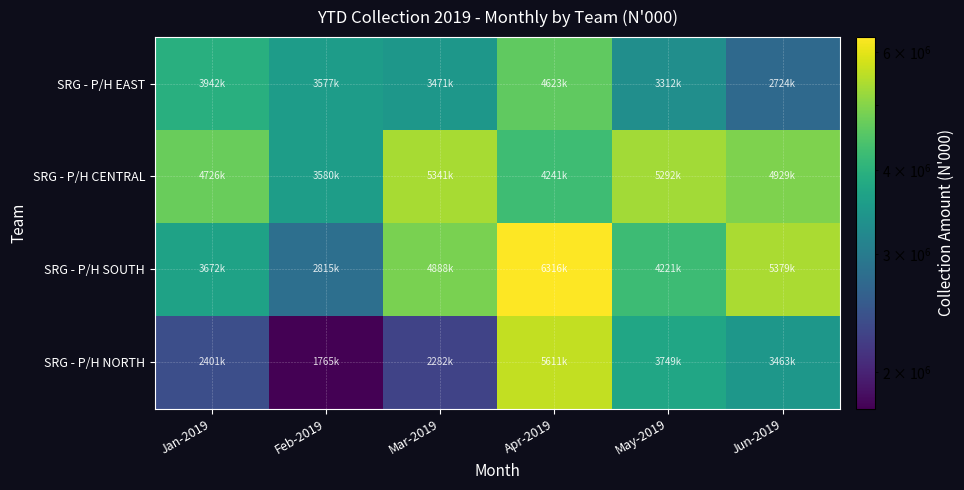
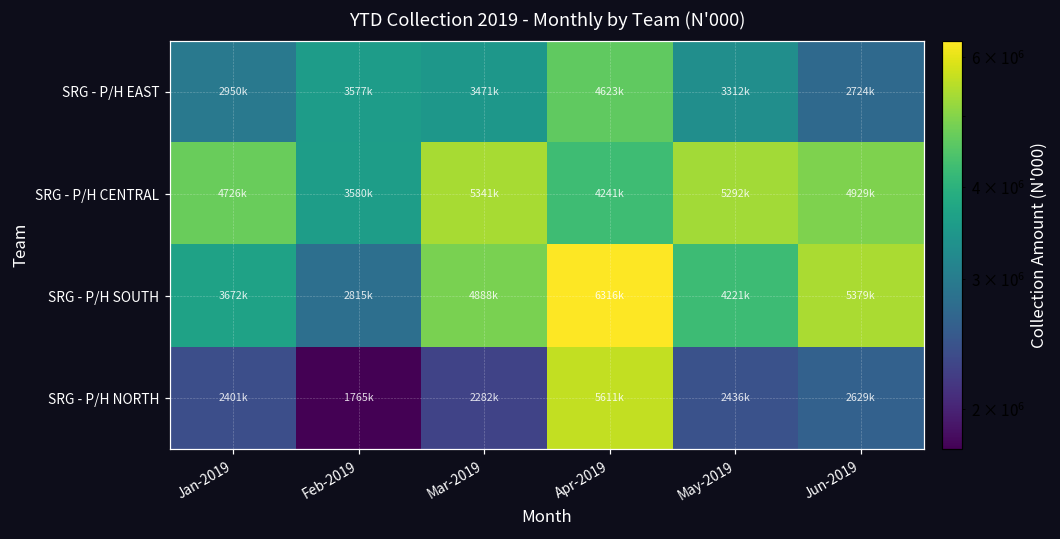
  {
    "SRG - P/H EAST": {
-     "Jan-2019": "3942k",
+     "Jan-2019": "2950k",
      "Feb-2019": "3577k",
      "Mar-2019": "3471k",
      "Apr-2019": "4623k",
      "May-2019": "3312k",
      "Jun-2019": "2724k"
    },
    "SRG - P/H CENTRAL": {
      "Jan-2019": "4726k",
      "Feb-2019": "3580k",
      "Mar-2019": "5341k",
      "Apr-2019": "4241k",
      "May-2019": "5292k",
      "Jun-2019": "4929k"
    },
    "SRG - P/H SOUTH": {
      "Jan-2019": "3672k",
      "Feb-2019": "2815k",
      "Mar-2019": "4888k",
      "Apr-2019": "6316k",
      "May-2019": "4221k",
      "Jun-2019": "5379k"
    },
    "SRG - P/H NORTH": {
      "Jan-2019": "2401k",
      "Feb-2019": "1765k",
      "Mar-2019": "2282k",
      "Apr-2019": "5611k",
-     "May-2019": "3749k",
-     "Jun-2019": "3463k"
+     "May-2019": "2436k",
+     "Jun-2019": "2629k"
    }
  }
